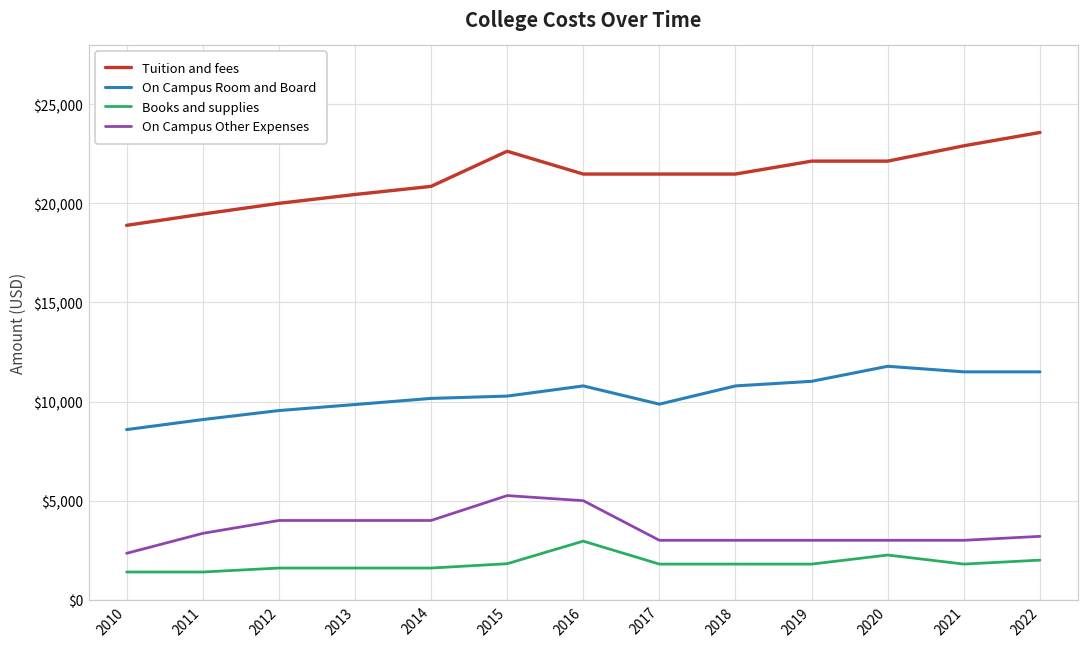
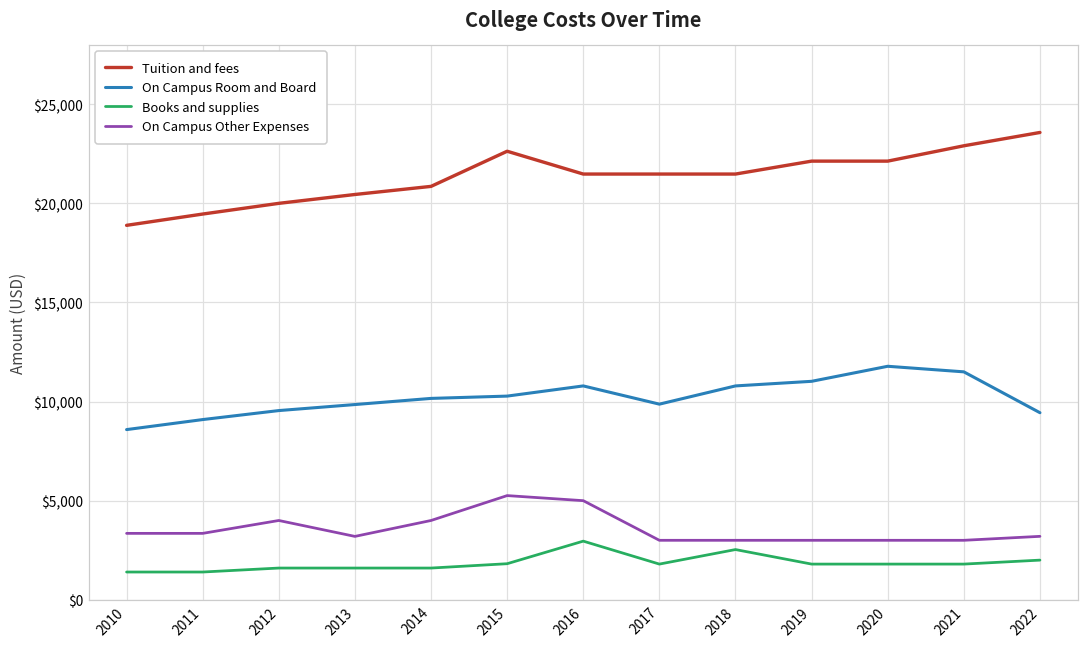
  {
    "Tuition and fees": {
      "2010": "$18,900",
      "2011": "$19,500",
      "2012": "$20,000",
      "2013": "$20,400",
      "2014": "$20,900",
      "2015": "$22,600",
      "2016": "$21,500",
      "2017": "$21,500",
      "2018": "$21,500",
      "2019": "$22,100",
      "2020": "$22,100",
      "2021": "$22,900",
      "2022": "$23,600"
    },
    "On Campus Room and Board": {
      "2010": "$8,600",
      "2011": "$9,100",
      "2012": "$9,500",
      "2013": "$9,900",
      "2014": "$10,200",
      "2015": "$10,300",
      "2016": "$10,800",
      "2017": "$9,900",
      "2018": "$10,800",
      "2019": "$11,000",
      "2020": "$11,800",
      "2021": "$11,500",
-     "2022": "$11,500"
+     "2022": "$9,400"
    },
    "Books and supplies": {
      "2010": "$1,400",
      "2011": "$1,400",
      "2012": "$1,600",
      "2013": "$1,600",
      "2014": "$1,600",
      "2015": "$1,800",
      "2016": "$3,000",
      "2017": "$1,800",
-     "2018": "$1,800",
+     "2018": "$2,500",
      "2019": "$1,800",
-     "2020": "$2,300",
+     "2020": "$1,800",
      "2021": "$1,800",
      "2022": "$2,000"
    },
    "On Campus Other Expenses": {
-     "2010": "$2,300",
+     "2010": "$3,400",
      "2011": "$3,400",
      "2012": "$4,000",
-     "2013": "$4,000",
+     "2013": "$3,200",
      "2014": "$4,000",
      "2015": "$5,300",
      "2016": "$5,000",
      "2017": "$3,000",
      "2018": "$3,000",
      "2019": "$3,000",
      "2020": "$3,000",
      "2021": "$3,000",
      "2022": "$3,200"
    }
  }
